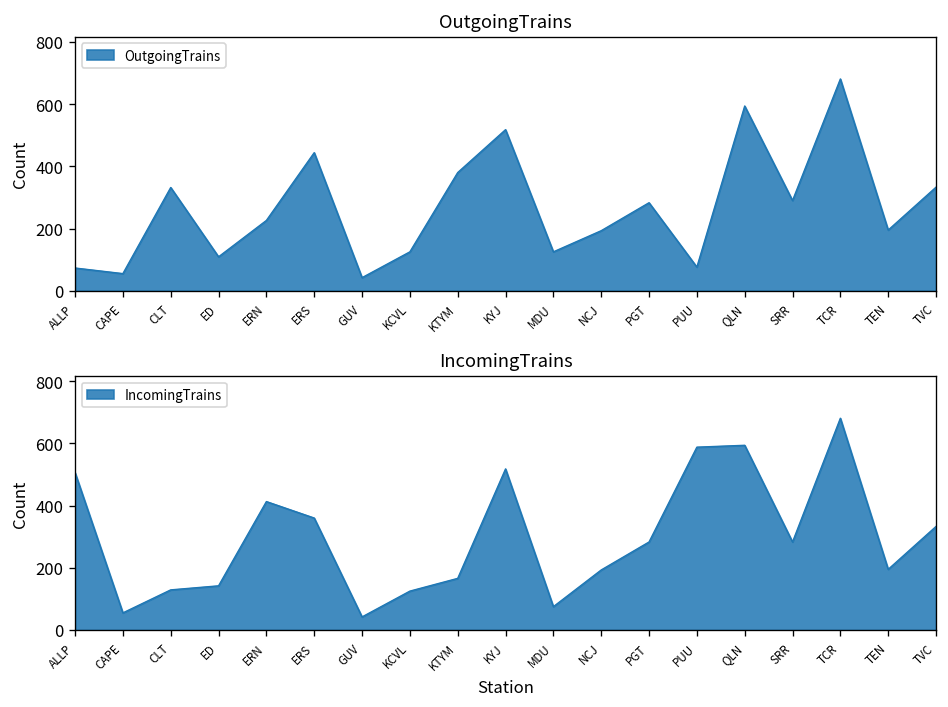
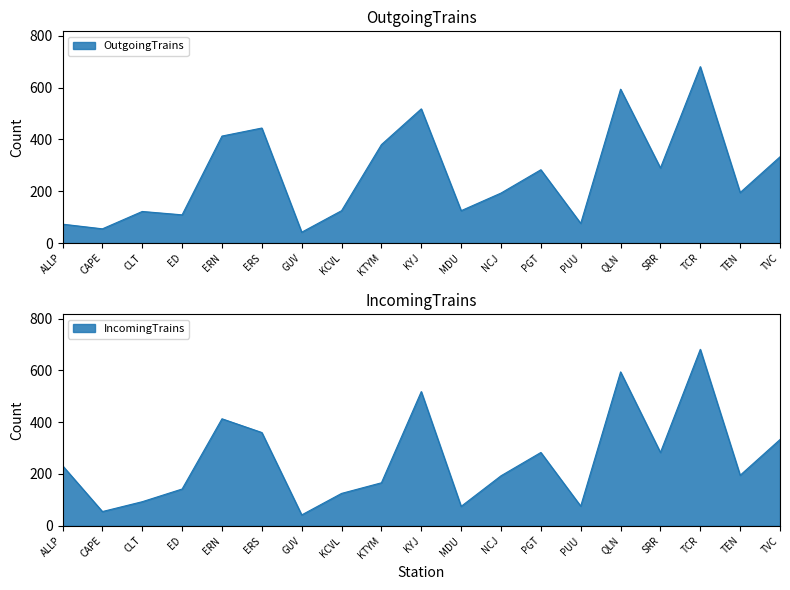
  {
    "OutgoingTrains": {
      "ALLP": 70,
      "CAPE": 60,
-     "CLT": 330,
+     "CLT": 120,
      "ED": 110,
-     "ERN": 230,
+     "ERN": 410,
      "ERS": 440,
      "GUV": 40,
      "KCVL": 130,
      "KTYM": 380,
      "KYJ": 520,
      "MDU": 130,
      "NCJ": 190,
      "PGT": 280,
      "PUU": 80,
      "QLN": 590,
      "SRR": 290,
      "TCR": 680,
      "TEN": 200,
      "TVC": 330
    },
    "IncomingTrains": {
-     "ALLP": 510,
+     "ALLP": 230,
      "CAPE": 60,
-     "CLT": 130,
+     "CLT": 90,
      "ED": 140,
      "ERN": 410,
      "ERS": 360,
      "GUV": 40,
      "KCVL": 130,
      "KTYM": 170,
      "KYJ": 520,
      "MDU": 80,
      "NCJ": 190,
      "PGT": 280,
-     "PUU": 590,
+     "PUU": 80,
      "QLN": 590,
      "SRR": 280,
      "TCR": 680,
      "TEN": 200,
      "TVC": 330
    }
  }
